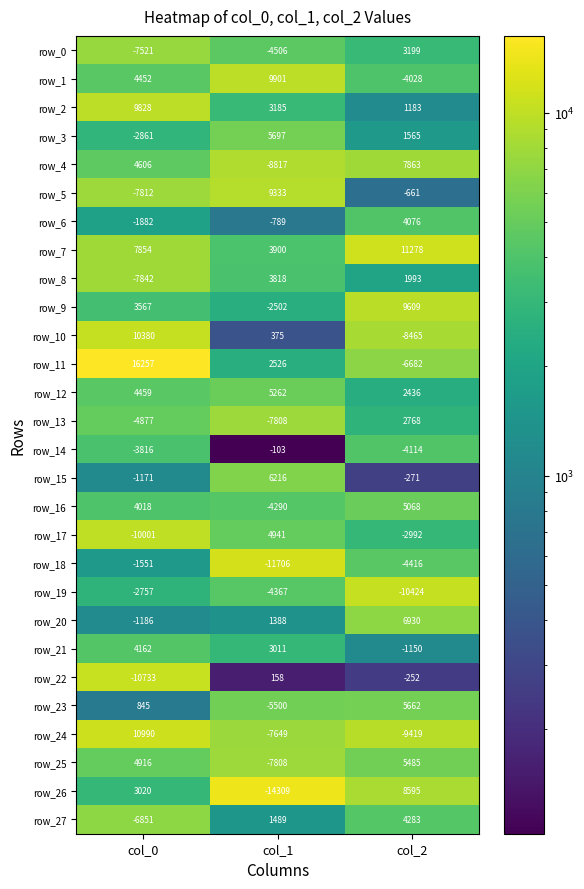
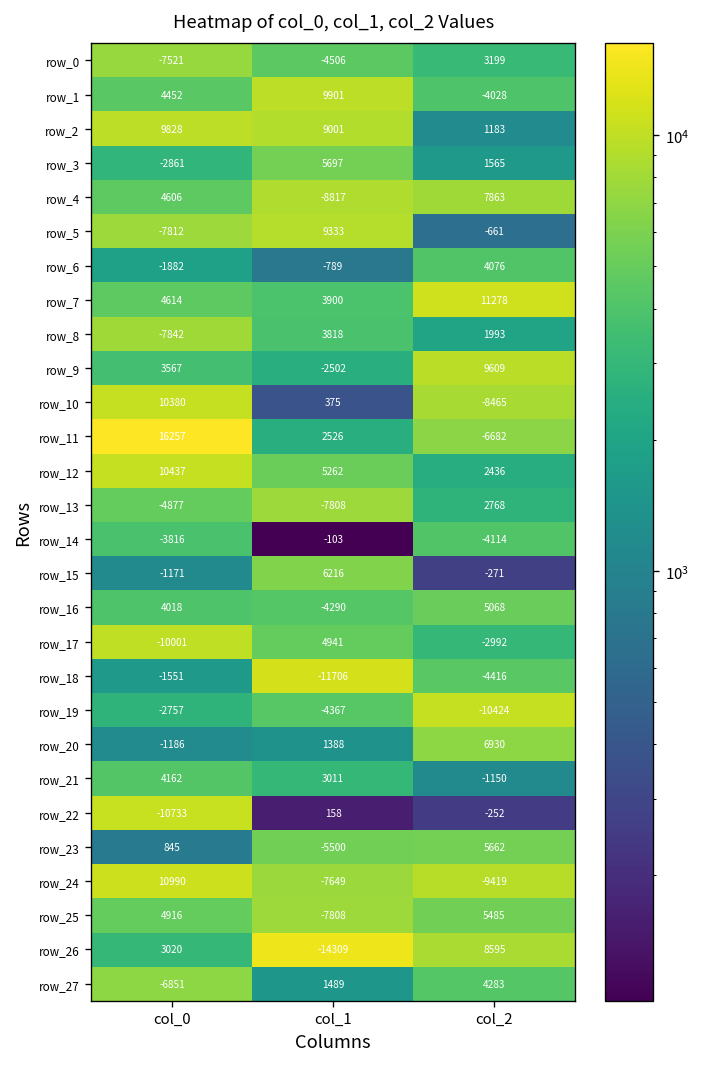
  {
    "row_0": {
      "col_0": -7521,
      "col_1": -4506,
      "col_2": 3199
    },
    "row_1": {
      "col_0": 4452,
      "col_1": 9901,
      "col_2": -4028
    },
    "row_2": {
      "col_0": 9828,
-     "col_1": 3185,
+     "col_1": 9001,
      "col_2": 1183
    },
    "row_3": {
      "col_0": -2861,
      "col_1": 5697,
      "col_2": 1565
    },
    "row_4": {
      "col_0": 4606,
      "col_1": -8817,
      "col_2": 7863
    },
    "row_5": {
      "col_0": -7812,
      "col_1": 9333,
      "col_2": -661
    },
    "row_6": {
      "col_0": -1882,
      "col_1": -789,
      "col_2": 4076
    },
    "row_7": {
-     "col_0": 7854,
+     "col_0": 4614,
      "col_1": 3900,
      "col_2": 11278
    },
    "row_8": {
      "col_0": -7842,
      "col_1": 3818,
      "col_2": 1993
    },
    "row_9": {
      "col_0": 3567,
      "col_1": -2502,
      "col_2": 9609
    },
    "row_10": {
      "col_0": 10380,
      "col_1": 375,
      "col_2": -8465
    },
    "row_11": {
      "col_0": 16257,
      "col_1": 2526,
      "col_2": -6682
    },
    "row_12": {
-     "col_0": 4459,
+     "col_0": 10437,
      "col_1": 5262,
      "col_2": 2436
    },
    "row_13": {
      "col_0": -4877,
      "col_1": -7808,
      "col_2": 2768
    },
    "row_14": {
      "col_0": -3816,
      "col_1": -103,
      "col_2": -4114
    },
    "row_15": {
      "col_0": -1171,
      "col_1": 6216,
      "col_2": -271
    },
    "row_16": {
      "col_0": 4018,
      "col_1": -4290,
      "col_2": 5068
    },
    "row_17": {
      "col_0": -10001,
      "col_1": 4941,
      "col_2": -2992
    },
    "row_18": {
      "col_0": -1551,
      "col_1": -11706,
      "col_2": -4416
    },
    "row_19": {
      "col_0": -2757,
      "col_1": -4367,
      "col_2": -10424
    },
    "row_20": {
      "col_0": -1186,
      "col_1": 1388,
      "col_2": 6930
    },
    "row_21": {
      "col_0": 4162,
      "col_1": 3011,
      "col_2": -1150
    },
    "row_22": {
      "col_0": -10733,
      "col_1": 158,
      "col_2": -252
    },
    "row_23": {
      "col_0": 845,
      "col_1": -5500,
      "col_2": 5662
    },
    "row_24": {
      "col_0": 10990,
      "col_1": -7649,
      "col_2": -9419
    },
    "row_25": {
      "col_0": 4916,
      "col_1": -7808,
      "col_2": 5485
    },
    "row_26": {
      "col_0": 3020,
      "col_1": -14309,
      "col_2": 8595
    },
    "row_27": {
      "col_0": -6851,
      "col_1": 1489,
      "col_2": 4283
    }
  }
